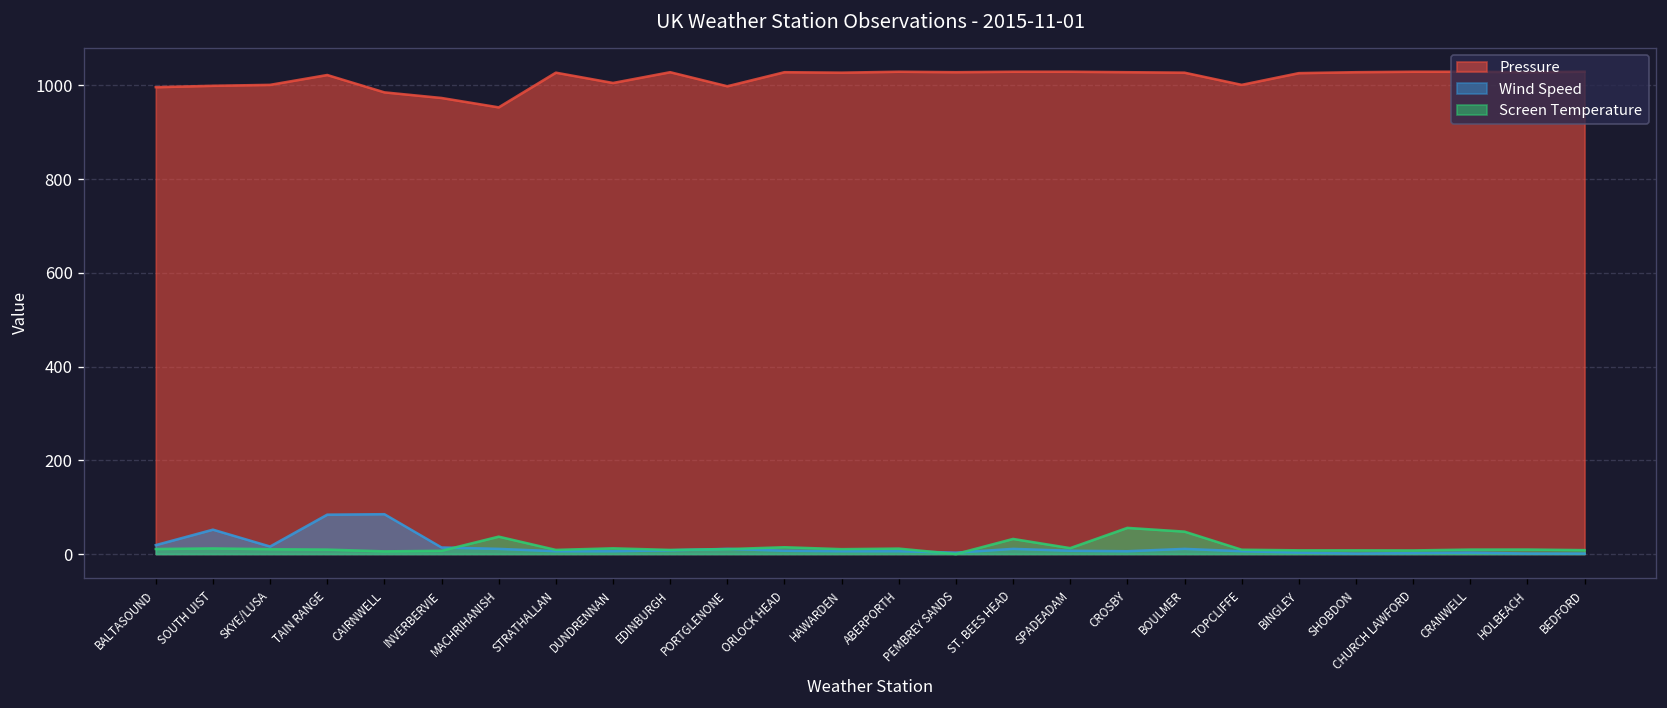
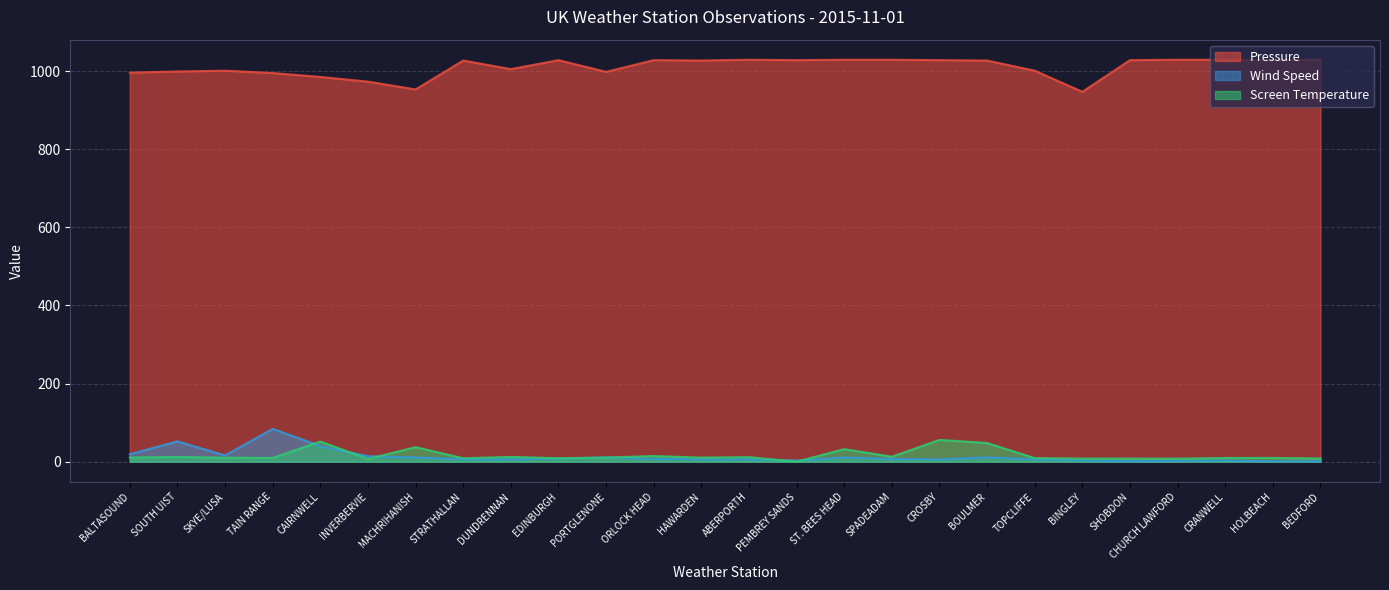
  {
    "Pressure": {
      "BALTASOUND": 1000,
      "SOUTH UIST": 1000,
      "SKYE/LUSA": 1000,
-     "TAIN RANGE": 1020,
+     "TAIN RANGE": 1000,
      "CAIRNWELL": 990,
      "INVERBERVIE": 970,
      "MACHRIHANISH": 950,
      "STRATHALLAN": 1030,
      "DUNDRENNAN": 1010,
      "EDINBURGH": 1030,
      "PORTGLENONE": 1000,
      "ORLOCK HEAD": 1030,
      "HAWARDEN": 1030,
      "ABERPORTH": 1030,
      "PEMBREY SANDS": 1030,
      "ST. BEES HEAD": 1030,
      "SPADEADAM": 1030,
      "CROSBY": 1030,
      "BOULMER": 1030,
      "TOPCLIFFE": 1000,
-     "BINGLEY": 1030,
+     "BINGLEY": 950,
      "SHOBDON": 1030,
      "CHURCH LAWFORD": 1030
    },
    "Wind Speed": {
      "BALTASOUND": 20,
      "SOUTH UIST": 50,
      "TAIN RANGE": 80,
-     "CAIRNWELL": 90,
+     "CAIRNWELL": 40,
      "INVERBERVIE": 10,
      "MACHRIHANISH": 10,
      "ORLOCK HEAD": 10,
      "ST. BEES HEAD": 10,
      "CROSBY": 10,
      "BOULMER": 10,
      "SHOBDON": 0,
      "HOLBEACH": 0,
      "BEDFORD": 0
    },
    "Screen Temperature": {
      "BALTASOUND": 10,
      "SOUTH UIST": 10,
      "TAIN RANGE": 10,
-     "CAIRNWELL": 10,
+     "CAIRNWELL": 50,
      "INVERBERVIE": 10,
      "MACHRIHANISH": 40,
      "ORLOCK HEAD": 10,
      "ST. BEES HEAD": 30,
      "CROSBY": 60,
      "BOULMER": 50,
      "SHOBDON": 10,
      "HOLBEACH": 10,
      "BEDFORD": 10
    }
  }
